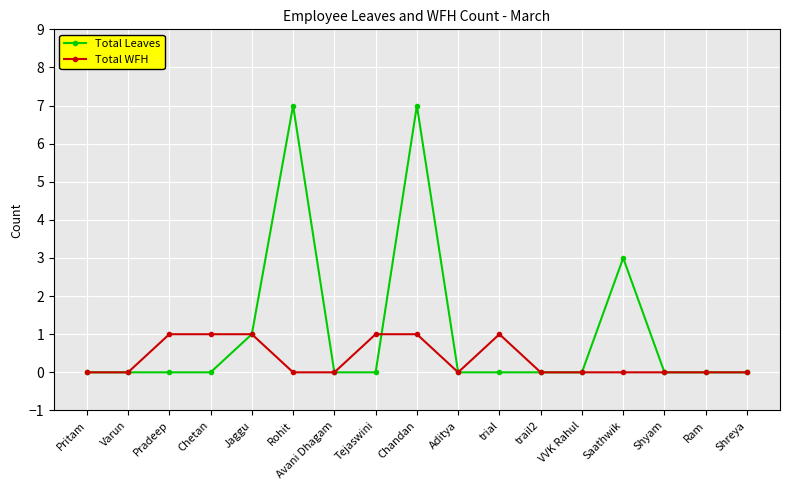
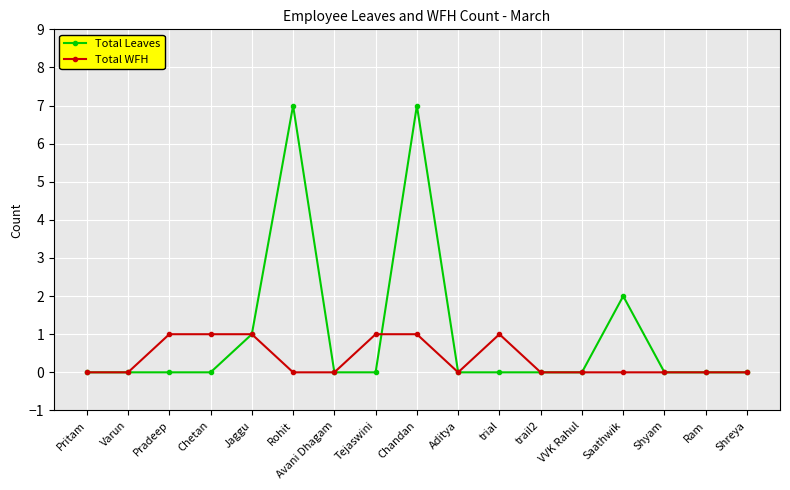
  {
    "Total Leaves": {
      "Pradeep": 0,
      "Chetan": 0,
      "Rohit": 7,
      "Tejaswini": 0,
      "Chandan": 7,
      "trial": 0,
-     "Saathwik": 3
+     "Saathwik": 2
    },
    "Total WFH": {
      "Pradeep": 1,
      "Chetan": 1,
      "Rohit": 0,
      "Tejaswini": 1,
      "Chandan": 1,
      "trial": 1,
      "Saathwik": 0
    }
  }
